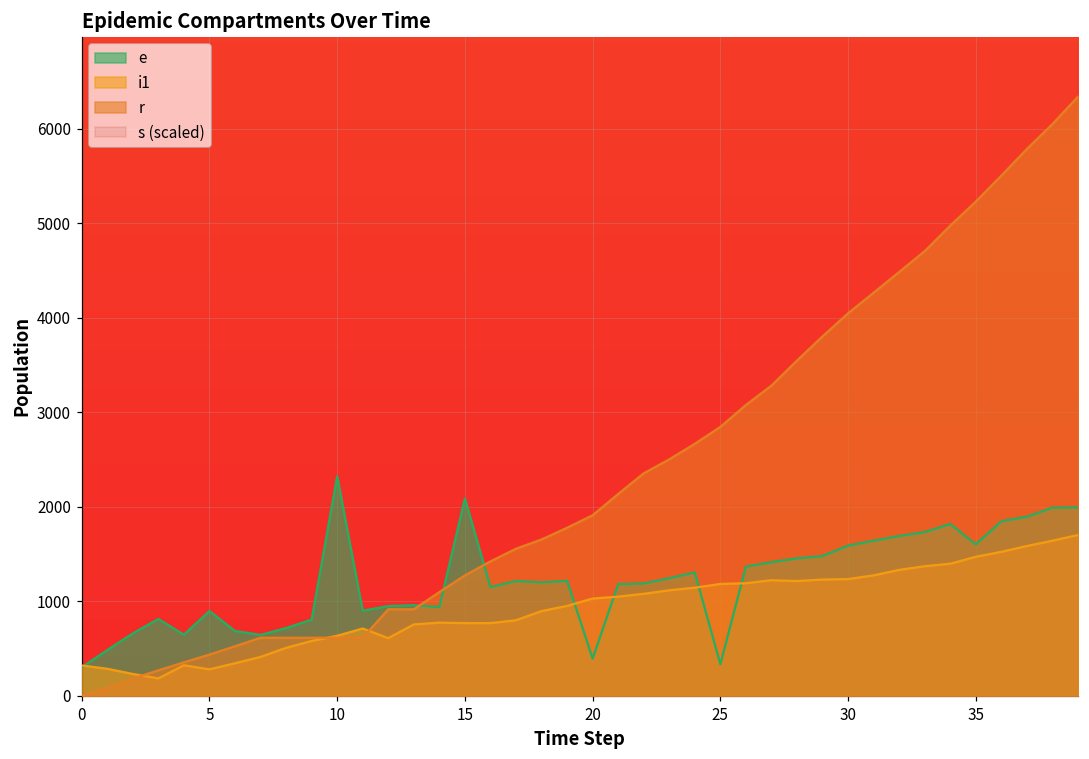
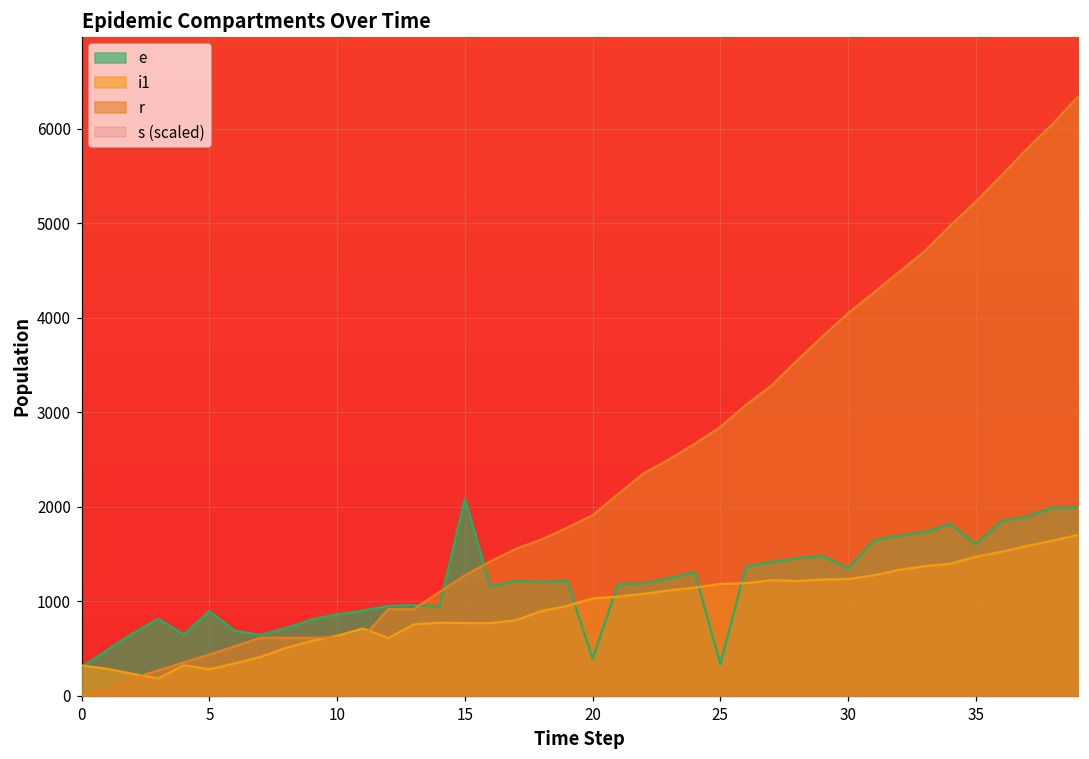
  {
    "e": {
      "5": 900,
-     "10": 2300,
+     "10": 900,
      "15": 2100,
      "20": 400,
      "25": 300,
-     "30": 1600,
+     "30": 1300,
      "35": 1600
    }
  }
